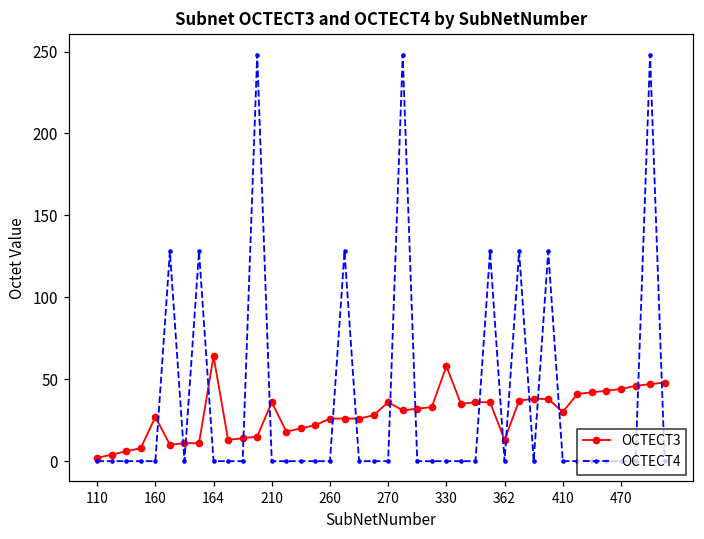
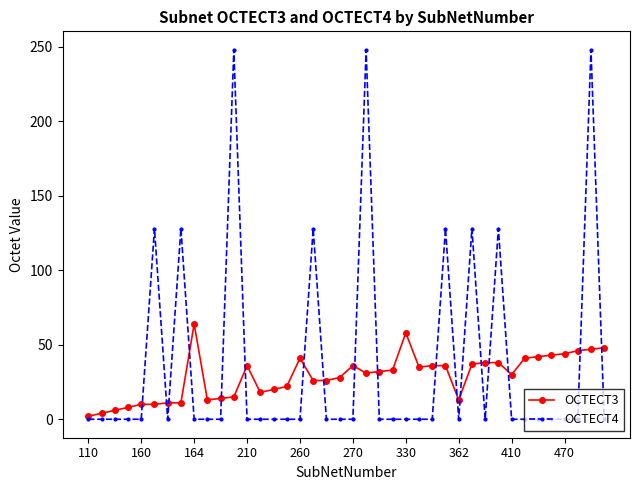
  {
    "OCTECT3": {
      "110": 2,
-     "160": 27,
+     "160": 10,
      "164": 64,
      "210": 36,
-     "260": 26,
+     "260": 41,
      "270": 36,
      "330": 58,
      "362": 13,
      "410": 30,
      "470": 44
    },
    "OCTECT4": {
      "110": 0,
      "160": 0,
      "164": 0,
      "210": 0,
      "260": 0,
      "270": 0,
      "330": 0,
      "362": 0,
      "410": 0
    }
  }
